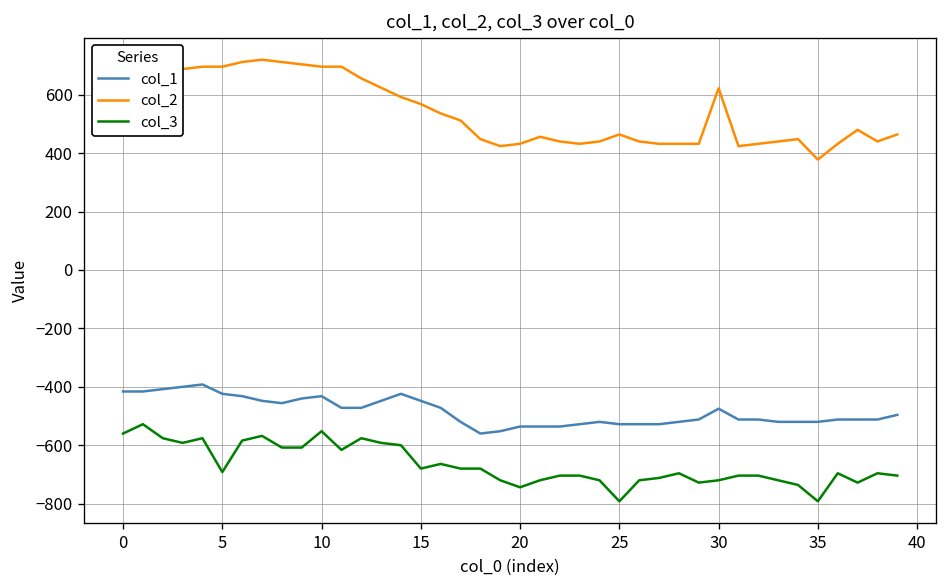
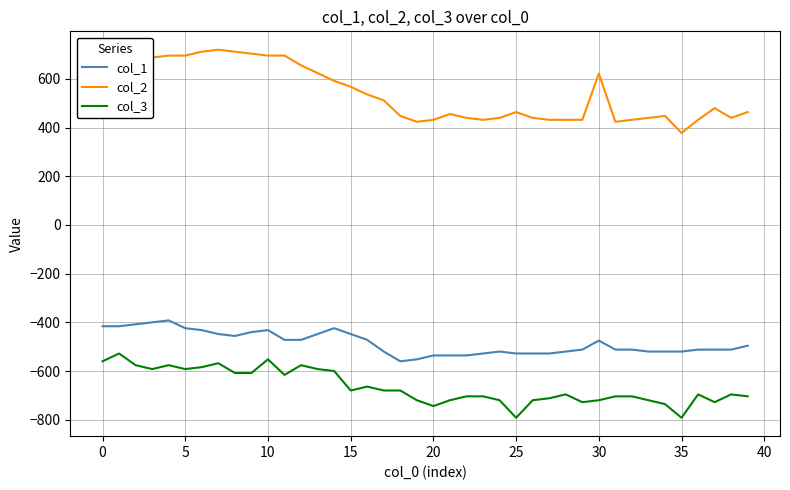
  {
    "col_1": {
      "0": -420,
      "5": -420,
      "10": -430,
      "15": -450,
      "20": -540,
      "25": -530,
      "30": -480,
      "35": -520
    },
    "col_2": {
      "5": 700,
      "10": 700,
      "15": 570,
      "20": 430,
      "25": 460,
      "30": 620,
      "35": 380
    },
    "col_3": {
      "0": -560,
-     "5": -690,
+     "5": -590,
      "10": -550,
      "15": -680,
      "20": -740,
      "25": -790,
      "30": -720,
      "35": -790
    }
  }
